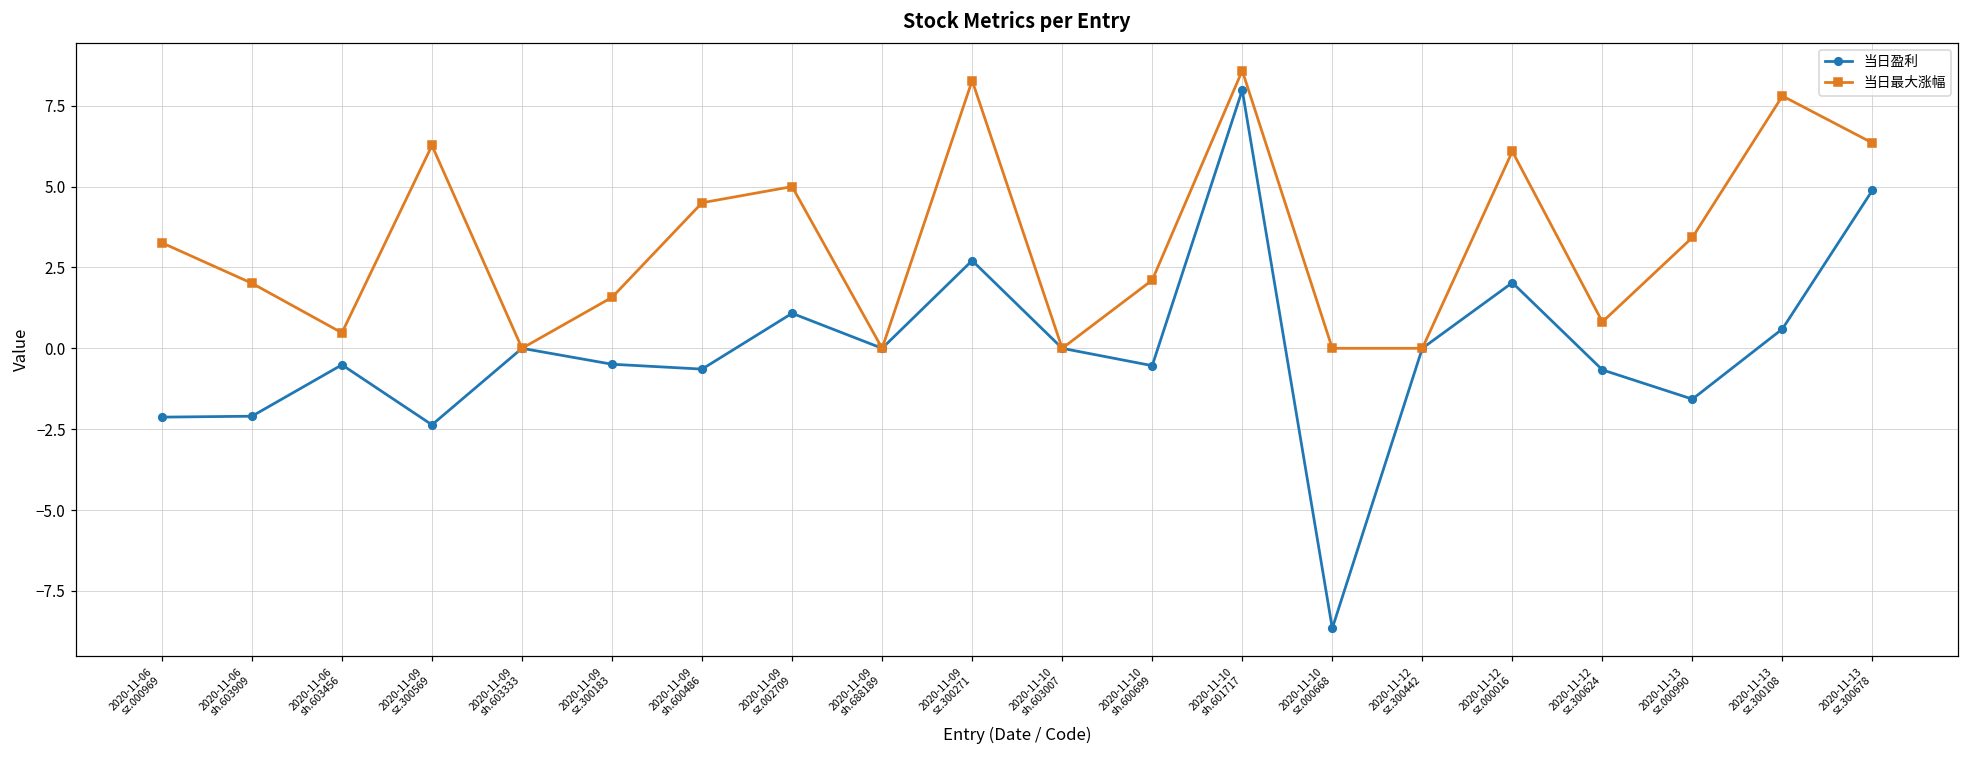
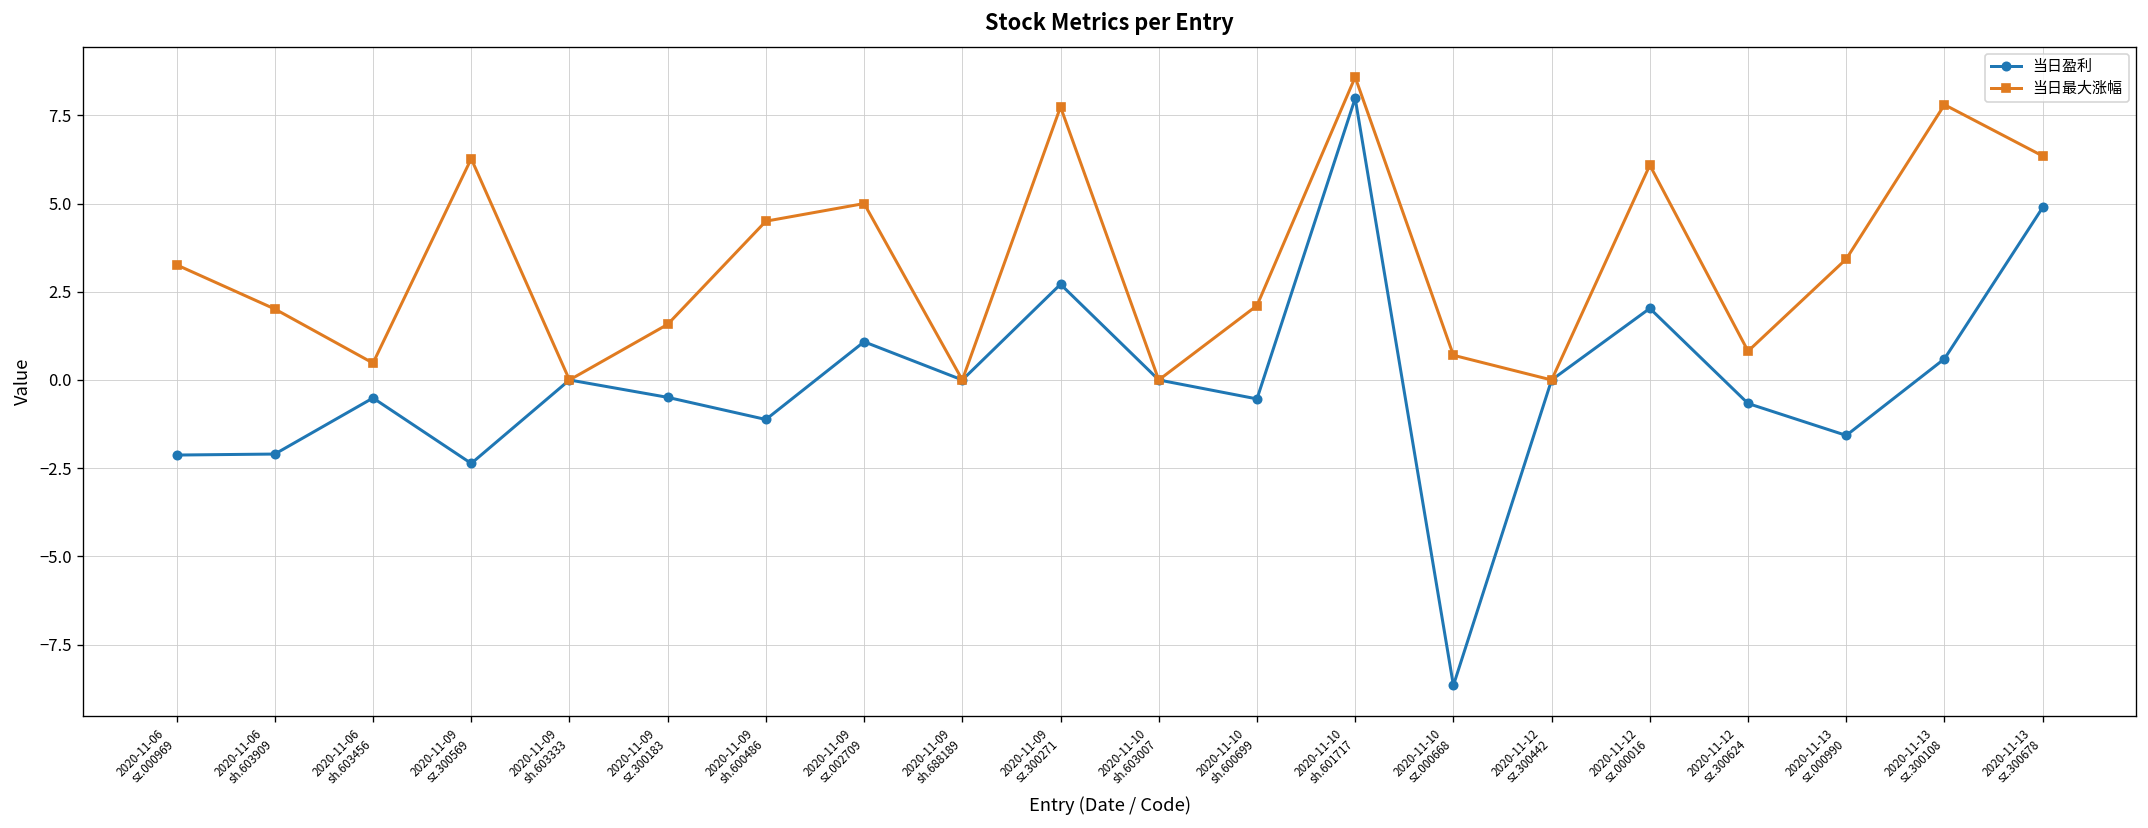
  {
    "当日盈利": {
      "2020-11-06 sz.000969": -2.1,
      "2020-11-06 sh.603909": -2.1,
      "2020-11-06 sh.603456": -0.5,
      "2020-11-09 sz.300569": -2.4,
      "2020-11-09 sz.300183": -0.5,
-     "2020-11-09 sh.600486": -0.6,
+     "2020-11-09 sh.600486": -1.1,
      "2020-11-09 sz.002709": 1.1,
      "2020-11-09 sz.300271": 2.7,
      "2020-11-10 sh.600699": -0.5,
      "2020-11-10 sh.601717": 8.0,
      "2020-11-10 sz.000668": -8.7,
      "2020-11-12 sz.000016": 2.0,
      "2020-11-12 sz.300624": -0.7,
      "2020-11-13 sz.000990": -1.6,
      "2020-11-13 sz.300108": 0.6,
      "2020-11-13 sz.300678": 4.9
    },
    "当日最大涨幅": {
      "2020-11-06 sz.000969": 3.3,
      "2020-11-06 sh.603909": 2.0,
      "2020-11-06 sh.603456": 0.5,
      "2020-11-09 sz.300569": 6.3,
      "2020-11-09 sz.300183": 1.6,
      "2020-11-09 sh.600486": 4.5,
      "2020-11-09 sz.002709": 5.0,
-     "2020-11-09 sz.300271": 8.3,
+     "2020-11-09 sz.300271": 7.7,
      "2020-11-10 sh.600699": 2.1,
      "2020-11-10 sh.601717": 8.6,
-     "2020-11-10 sz.000668": 0.0,
+     "2020-11-10 sz.000668": 0.7,
      "2020-11-12 sz.000016": 6.1,
      "2020-11-12 sz.300624": 0.8,
      "2020-11-13 sz.000990": 3.4,
      "2020-11-13 sz.300108": 7.8,
      "2020-11-13 sz.300678": 6.3
    }
  }
